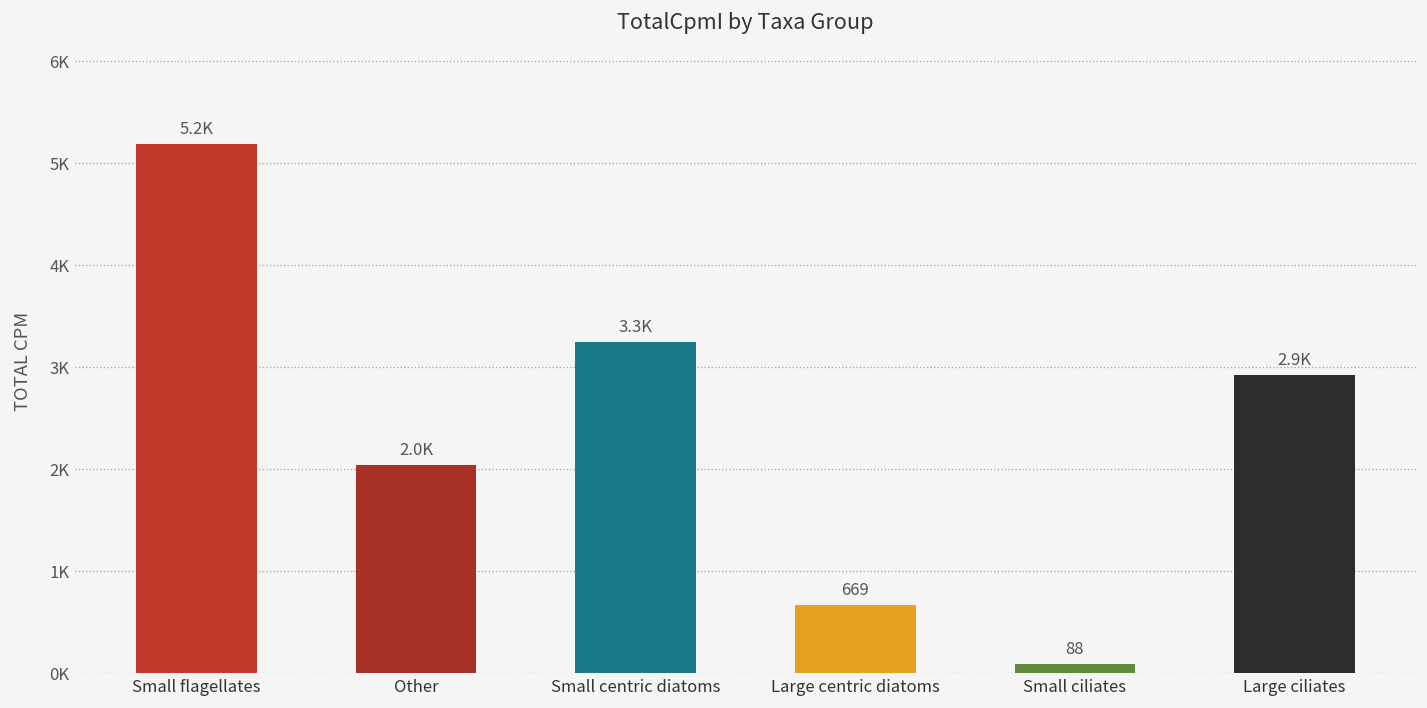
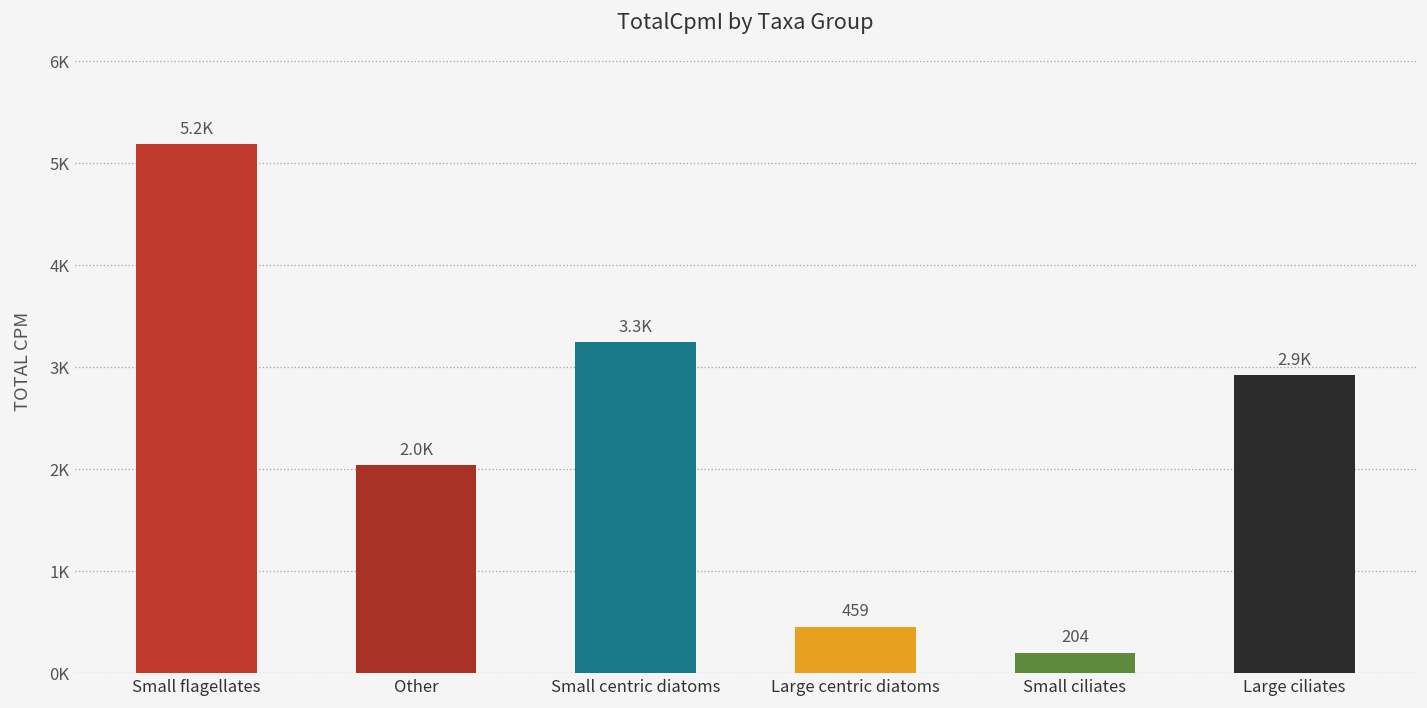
  {
    "Small flagellates": "5.2K",
    "Other": "2.0K",
    "Small centric diatoms": "3.3K",
-   "Large centric diatoms": "669",
-   "Small ciliates": "88",
+   "Large centric diatoms": "459",
+   "Small ciliates": "204",
    "Large ciliates": "2.9K"
  }
